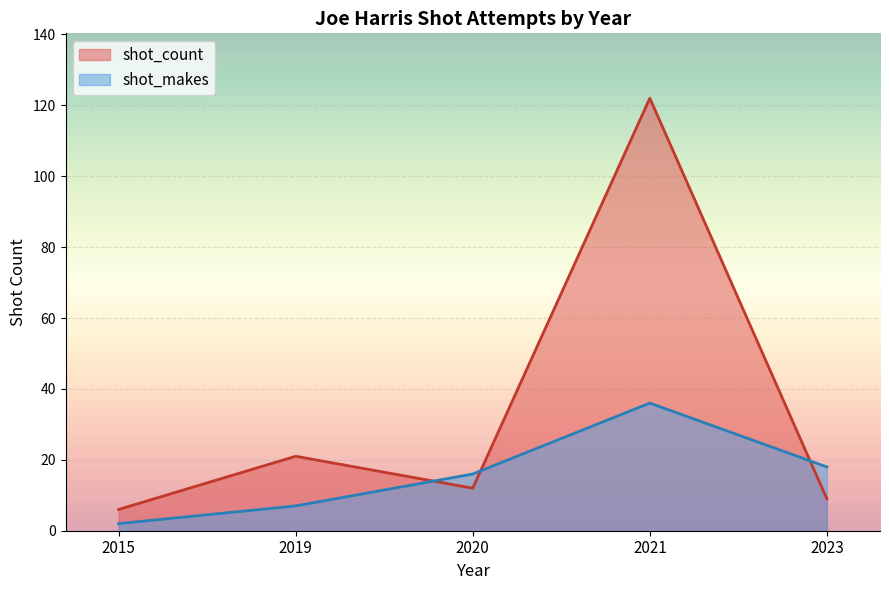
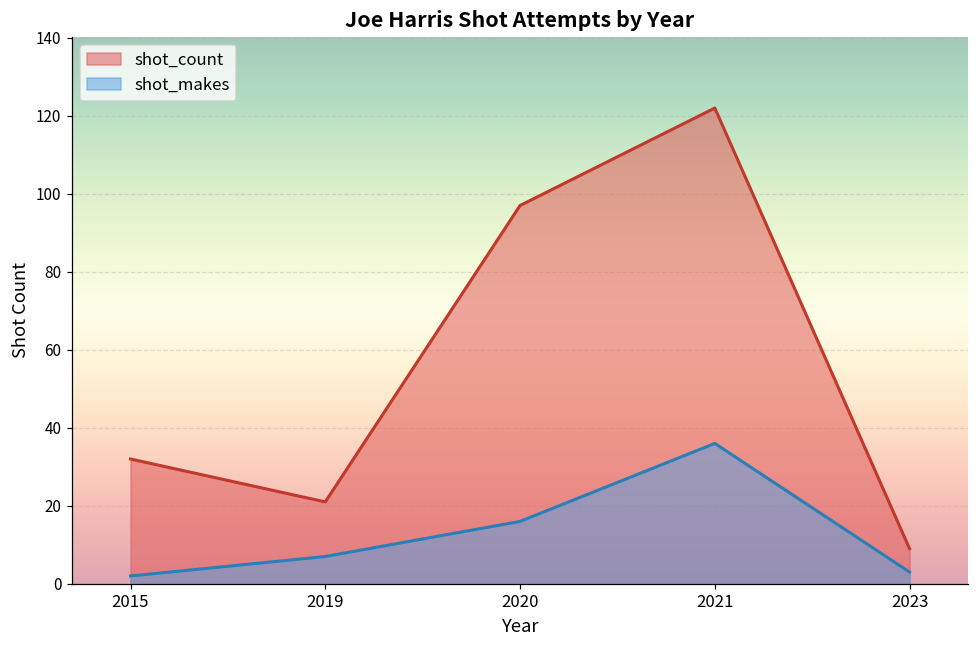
  {
    "shot_count": {
-     "2015": 6,
+     "2015": 32,
      "2019": 21,
-     "2020": 12,
+     "2020": 97,
      "2021": 122,
      "2023": 9
    },
    "shot_makes": {
      "2015": 2,
      "2019": 7,
      "2020": 16,
      "2021": 36,
-     "2023": 18
+     "2023": 3
    }
  }
